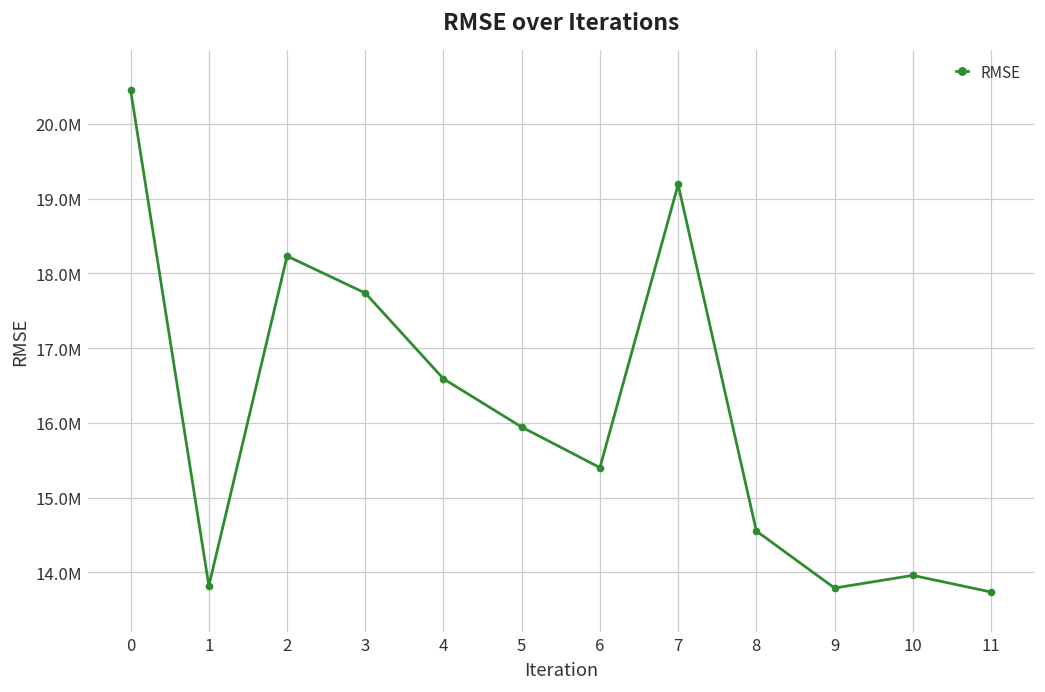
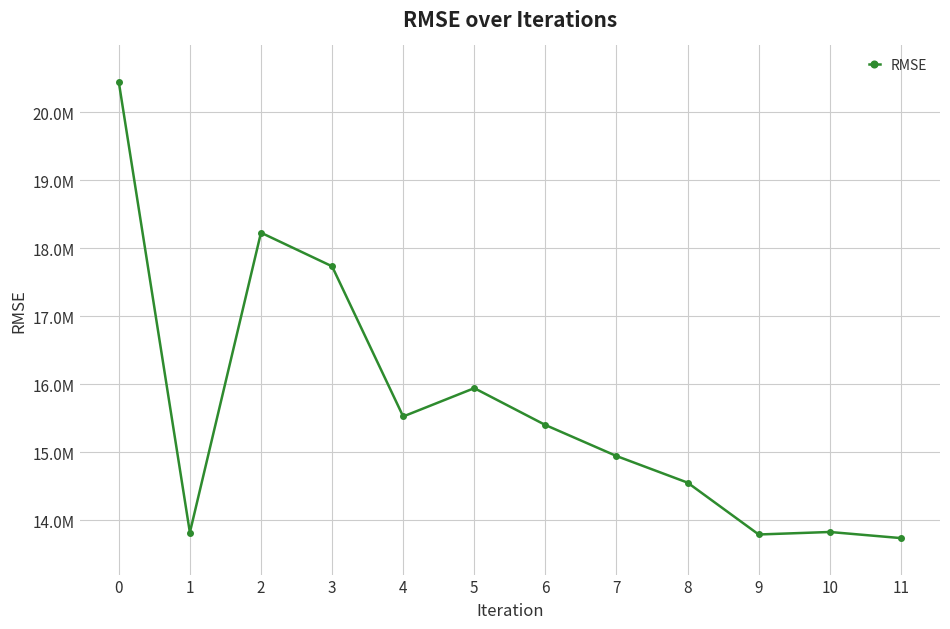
  {
    "0": 20400000,
    "1": 13800000,
    "2": 18200000,
    "3": 17700000,
-   "4": 16600000,
+   "4": 15500000,
    "5": 15900000,
    "6": 15400000,
-   "7": 19200000,
+   "7": 14900000,
    "8": 14600000,
    "9": 13800000,
-   "10": 14000000,
+   "10": 13800000,
    "11": 13700000
  }
